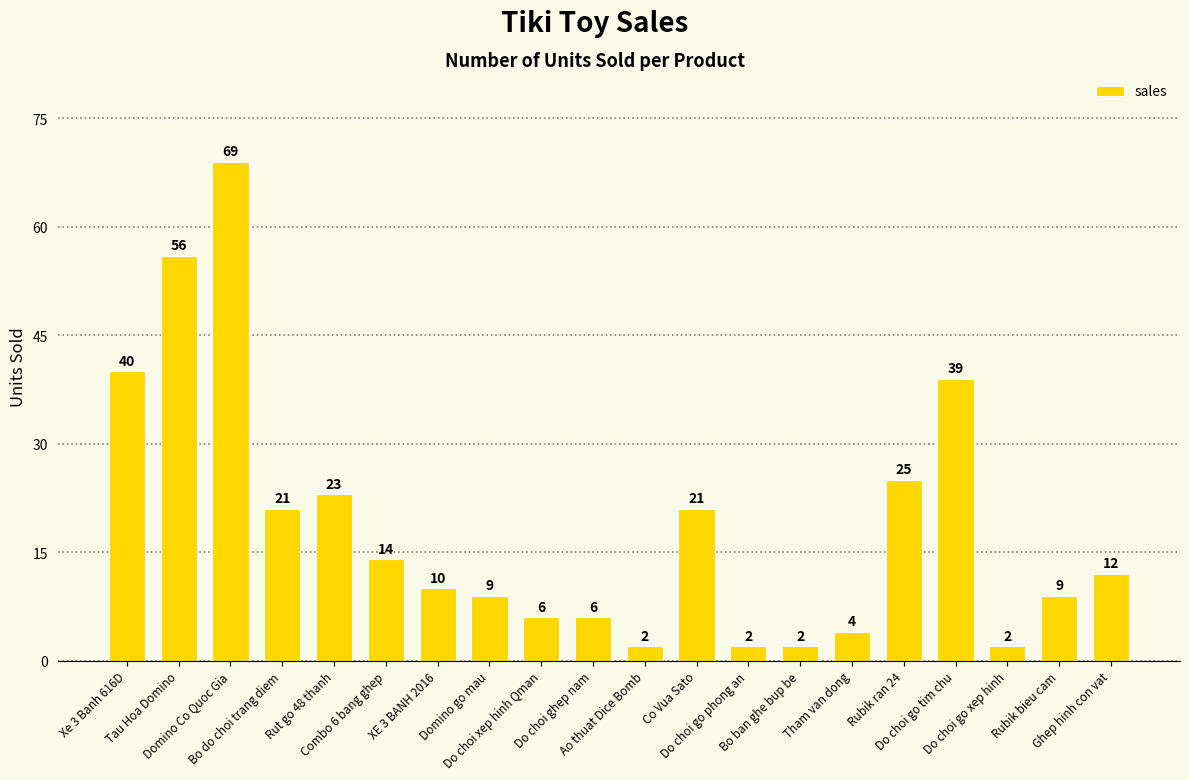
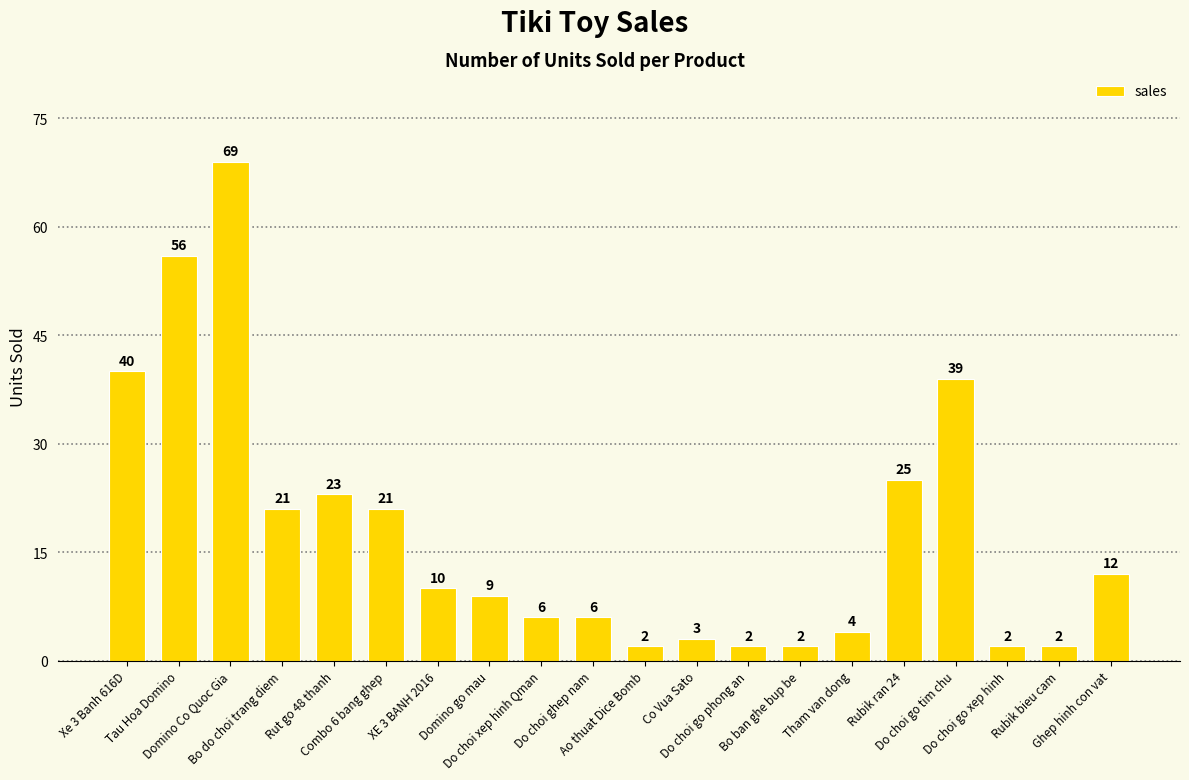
  {
    "Xe 3 Banh 616D": 40,
    "Tau Hoa Domino": 56,
    "Domino Co Quoc Gia": 69,
    "Bo do choi trang diem": 21,
    "Rut go 48 thanh": 23,
-   "Combo 6 bang ghep": 14,
+   "Combo 6 bang ghep": 21,
    "XE 3 BANH 2016": 10,
    "Domino go mau": 9,
    "Do choi xep hinh Qman": 6,
    "Do choi ghep nam": 6,
    "Ao thuat Dice Bomb": 2,
-   "Co Vua Sato": 21,
+   "Co Vua Sato": 3,
    "Do choi go phong an": 2,
    "Bo ban ghe bup be": 2,
    "Tham van dong": 4,
    "Rubik ran 24": 25,
    "Do choi go tim chu": 39,
    "Do choi go xep hinh": 2,
-   "Rubik bieu cam": 9,
+   "Rubik bieu cam": 2,
    "Ghep hinh con vat": 12
  }
